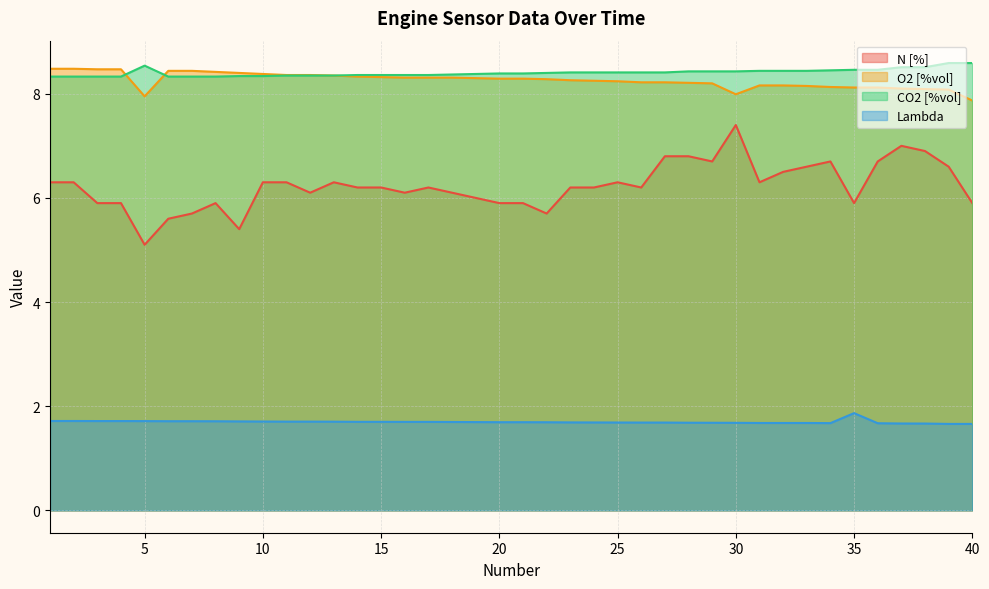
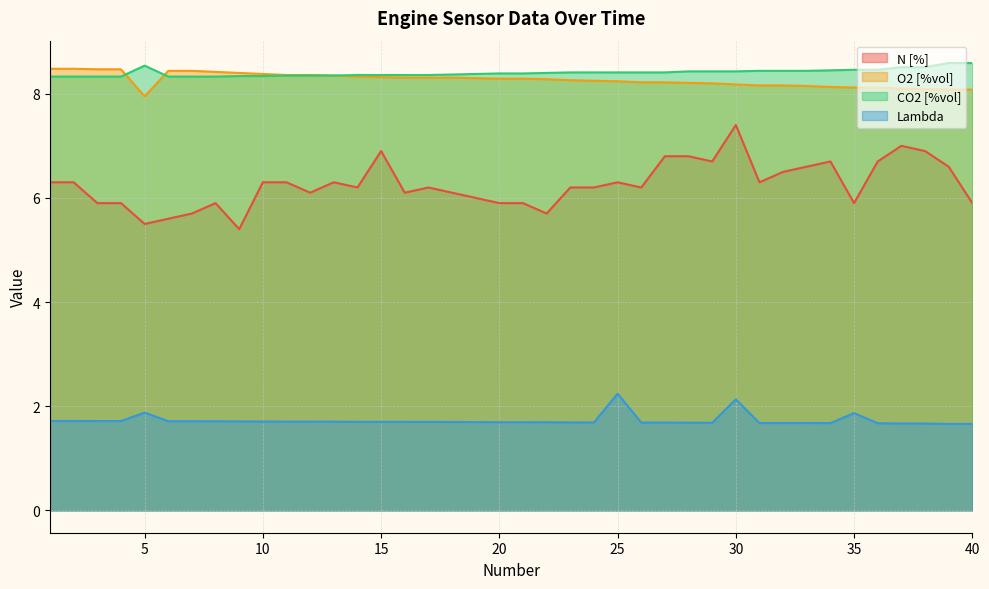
  {
    "N [%]": {
-     "5": 5.1,
+     "5": 5.5,
      "10": 6.3,
-     "15": 6.2,
+     "15": 6.9,
      "20": 5.9,
      "25": 6.3,
      "30": 7.4,
      "35": 5.9,
      "40": 5.9
    },
    "O2 [%vol]": {
      "5": 8.0,
      "20": 8.3,
      "25": 8.2,
-     "30": 8.0,
+     "30": 8.2,
      "35": 8.1,
-     "40": 7.9
+     "40": 8.1
    },
    "CO2 [%vol]": {
      "5": 8.5,
      "20": 8.4,
      "25": 8.4,
      "30": 8.4,
      "35": 8.5,
      "40": 8.6
    },
    "Lambda": {
-     "5": 1.7,
+     "5": 1.9,
      "10": 1.7,
      "15": 1.7,
      "20": 1.7,
-     "25": 1.7,
-     "30": 1.7,
+     "25": 2.2,
+     "30": 2.1,
      "35": 1.9,
      "40": 1.7
    }
  }
